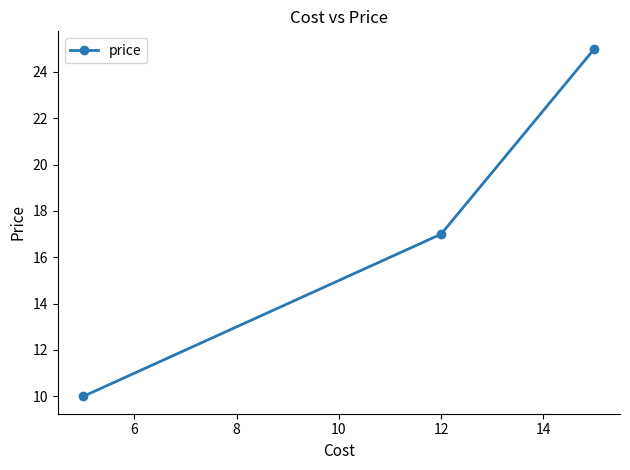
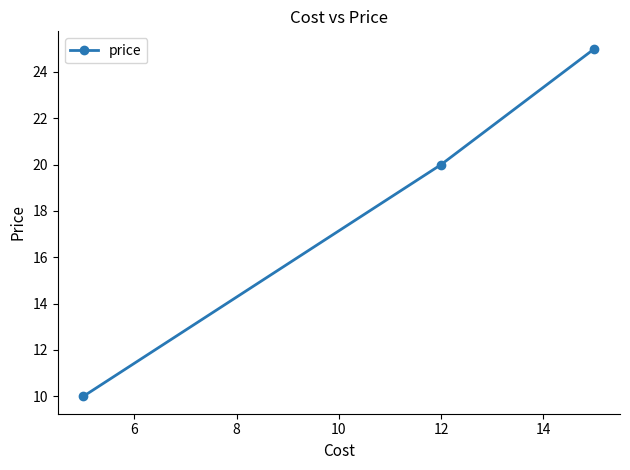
  {
-   "12": 17
+   "12": 20
  }
